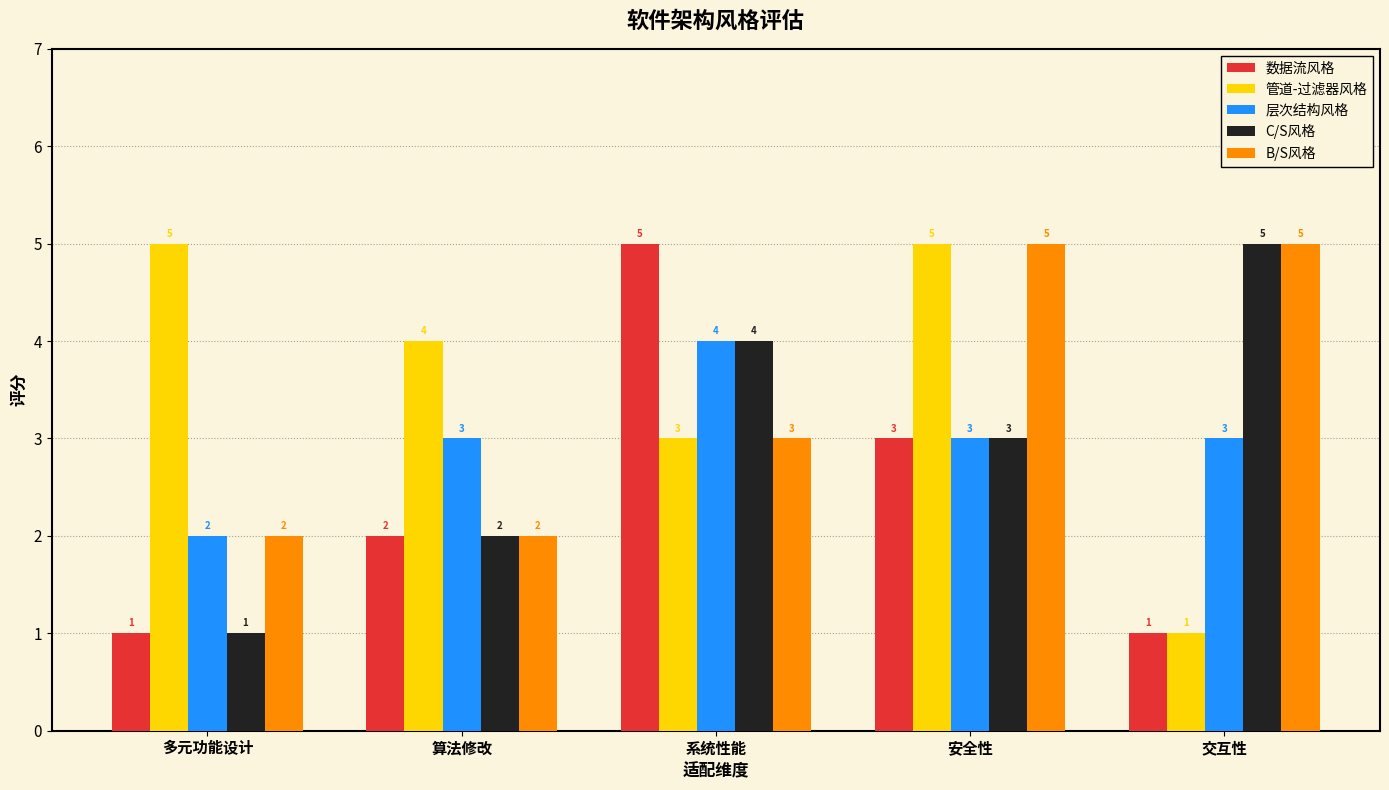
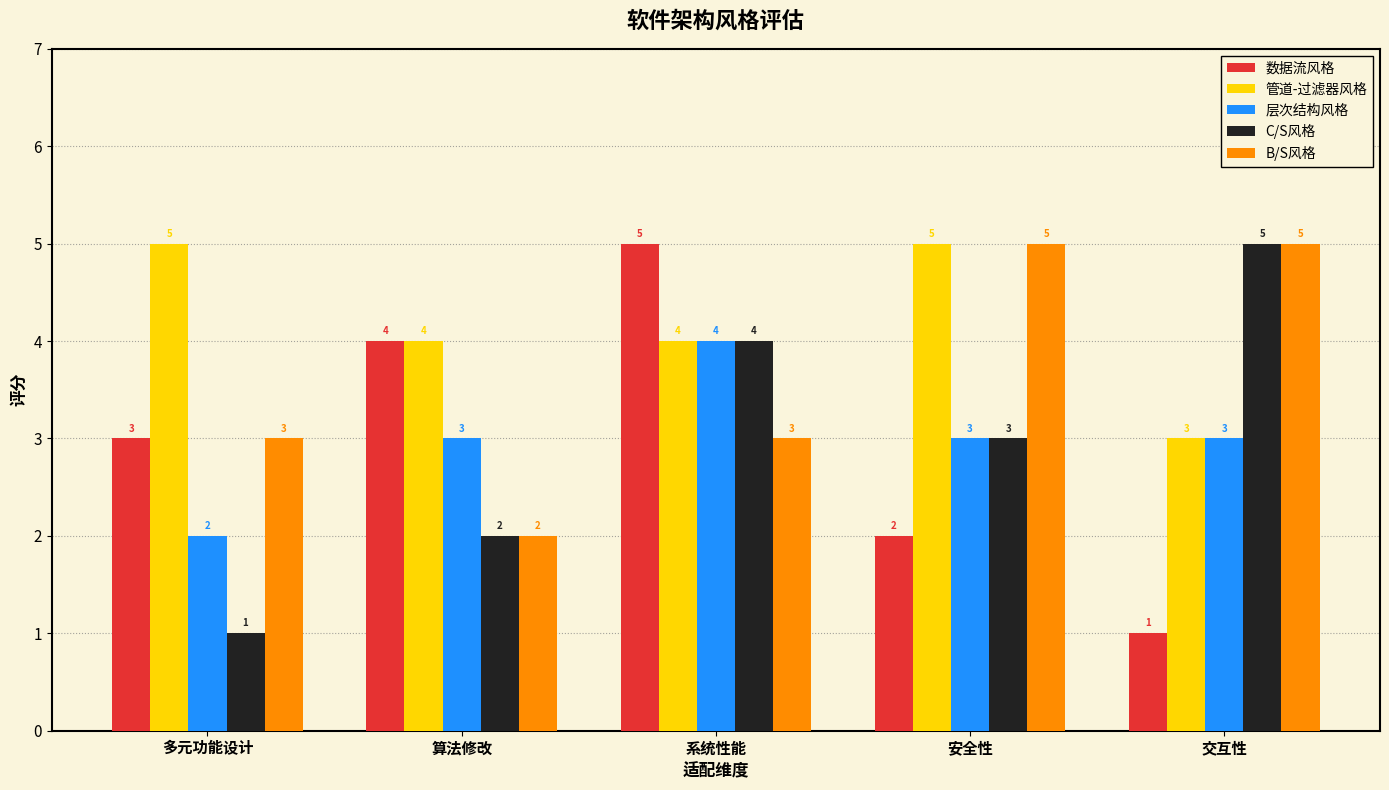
  {
    "数据流风格": {
-     "多元功能设计": 1,
-     "算法修改": 2,
+     "多元功能设计": 3,
+     "算法修改": 4,
      "系统性能": 5,
-     "安全性": 3,
+     "安全性": 2,
      "交互性": 1
    },
    "管道-过滤器风格": {
      "多元功能设计": 5,
      "算法修改": 4,
-     "系统性能": 3,
+     "系统性能": 4,
      "安全性": 5,
-     "交互性": 1
+     "交互性": 3
    },
    "层次结构风格": {
      "多元功能设计": 2,
      "算法修改": 3,
      "系统性能": 4,
      "安全性": 3,
      "交互性": 3
    },
    "C/S风格": {
      "多元功能设计": 1,
      "算法修改": 2,
      "系统性能": 4,
      "安全性": 3,
      "交互性": 5
    },
    "B/S风格": {
-     "多元功能设计": 2,
+     "多元功能设计": 3,
      "算法修改": 2,
      "系统性能": 3,
      "安全性": 5,
      "交互性": 5
    }
  }
